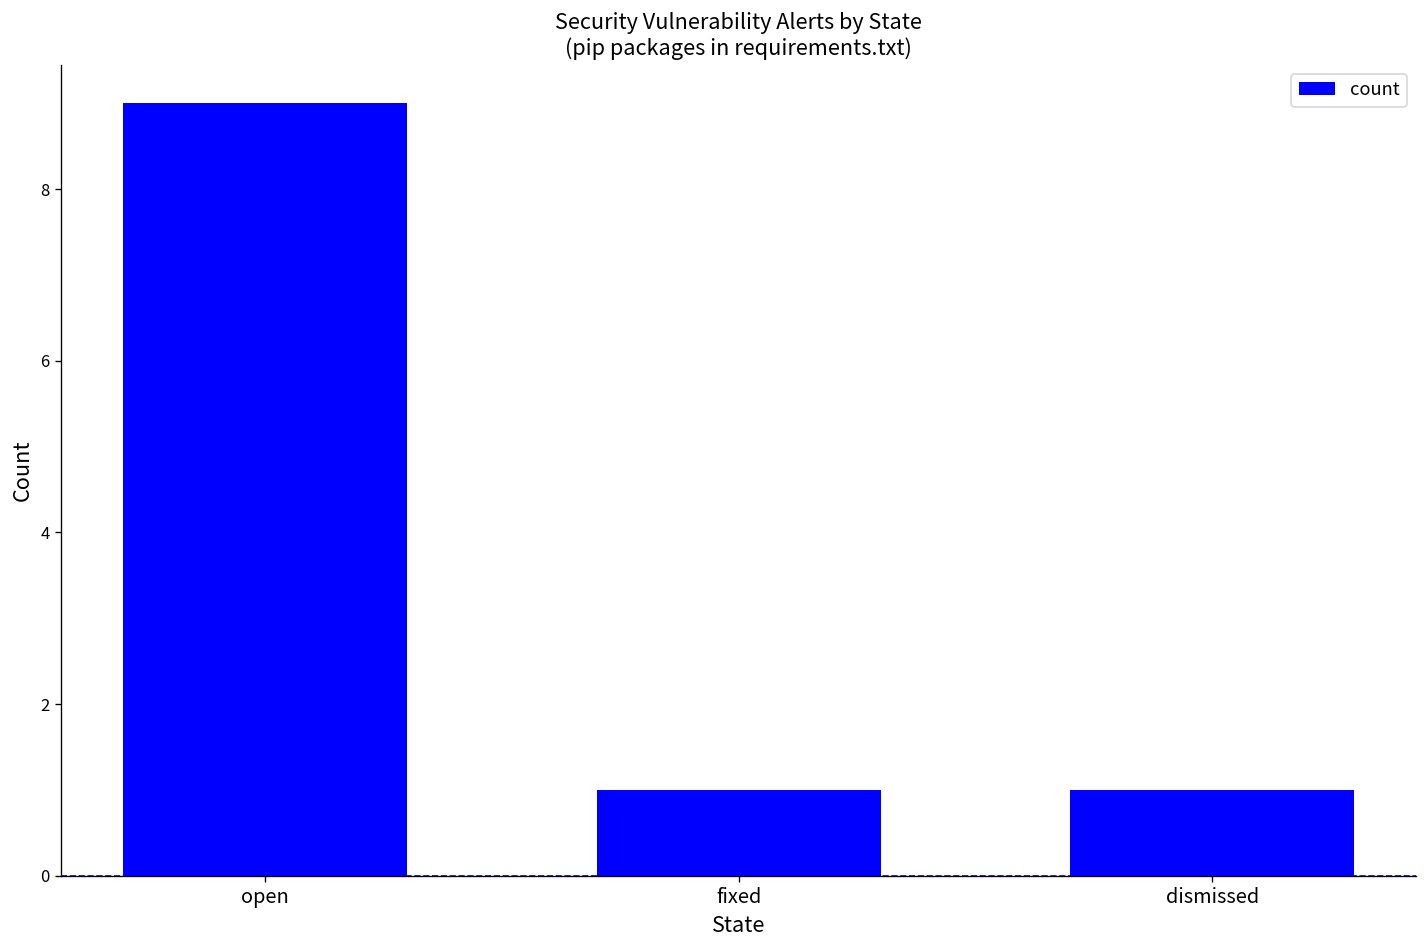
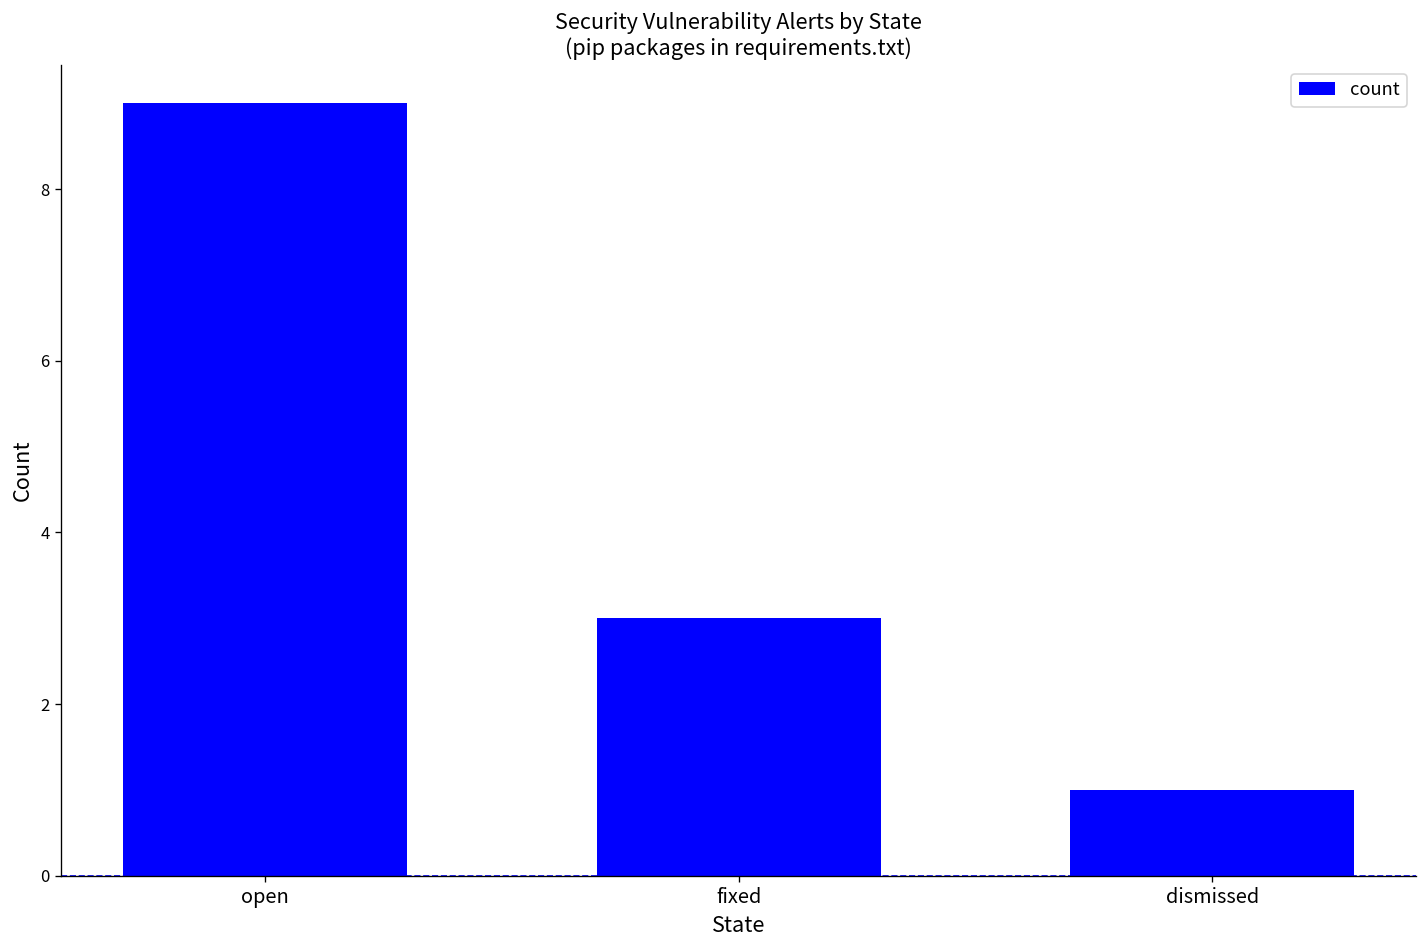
  {
    "open": 9,
-   "fixed": 1,
+   "fixed": 3,
    "dismissed": 1
  }
